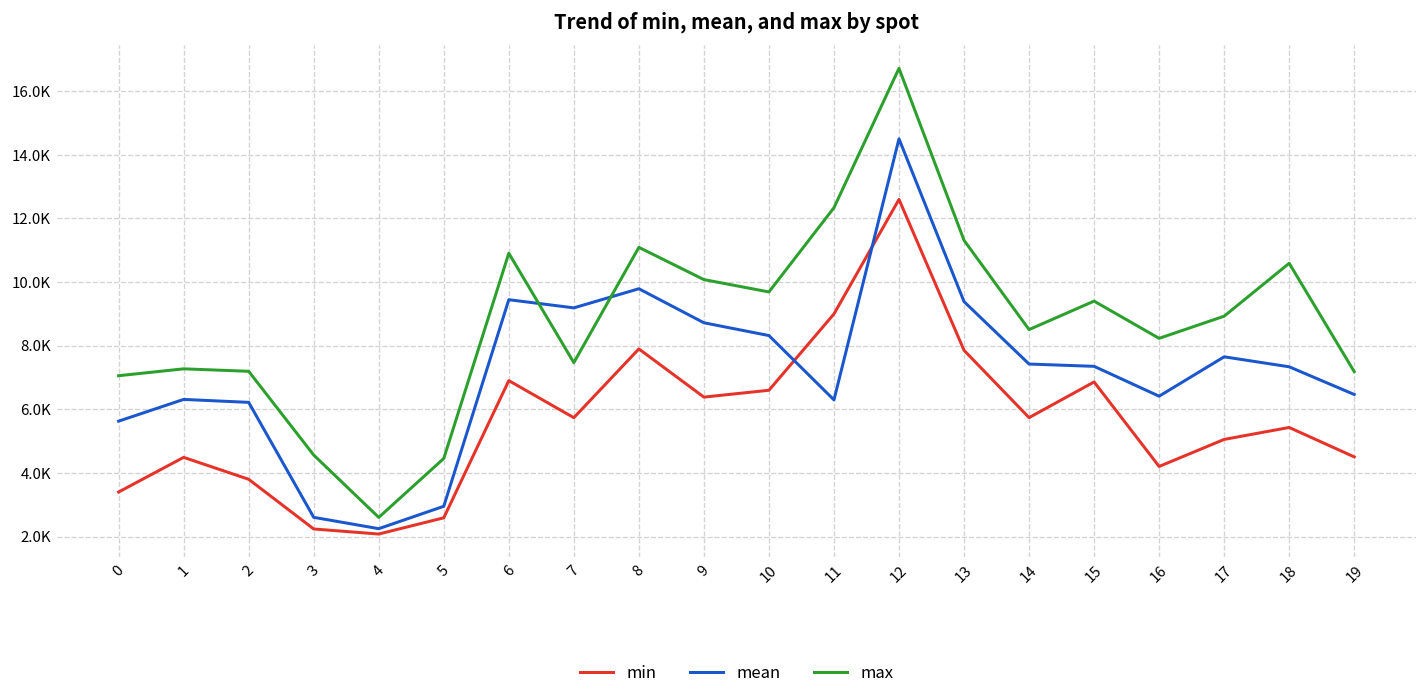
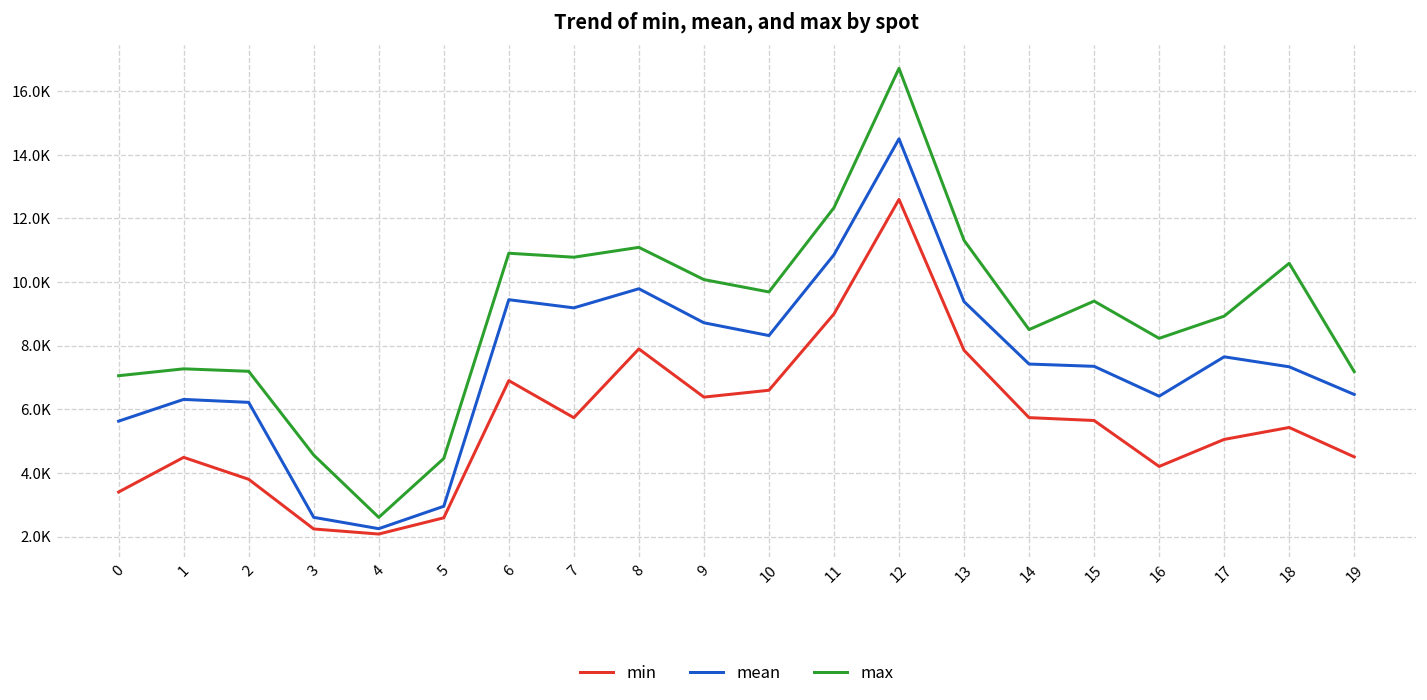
  {
    "min": {
      "0": 3400,
      "1": 4500,
      "2": 3800,
      "3": 2200,
      "4": 2100,
      "5": 2600,
      "6": 6900,
      "7": 5700,
      "8": 7900,
      "9": 6400,
      "10": 6600,
      "11": 9000,
      "12": 12600,
      "13": 7900,
      "14": 5700,
-     "15": 6900,
+     "15": 5600,
      "16": 4200,
      "17": 5100,
      "18": 5400,
      "19": 4500
    },
    "mean": {
      "0": 5600,
      "1": 6300,
      "2": 6200,
      "3": 2600,
      "4": 2200,
      "5": 3000,
      "6": 9400,
      "7": 9200,
      "8": 9800,
      "9": 8700,
      "10": 8300,
-     "11": 6300,
+     "11": 10900,
      "12": 14500,
      "13": 9400,
      "14": 7400,
      "15": 7300,
      "16": 6400,
      "17": 7600,
      "18": 7300,
      "19": 6500
    },
    "max": {
      "0": 7100,
      "1": 7300,
      "2": 7200,
      "3": 4600,
      "4": 2600,
      "5": 4500,
      "6": 10900,
-     "7": 7500,
+     "7": 10800,
      "8": 11100,
      "9": 10100,
      "10": 9700,
      "11": 12300,
      "12": 16700,
      "13": 11300,
      "14": 8500,
      "15": 9400,
      "16": 8200,
      "17": 8900,
      "18": 10600,
      "19": 7200
    }
  }
